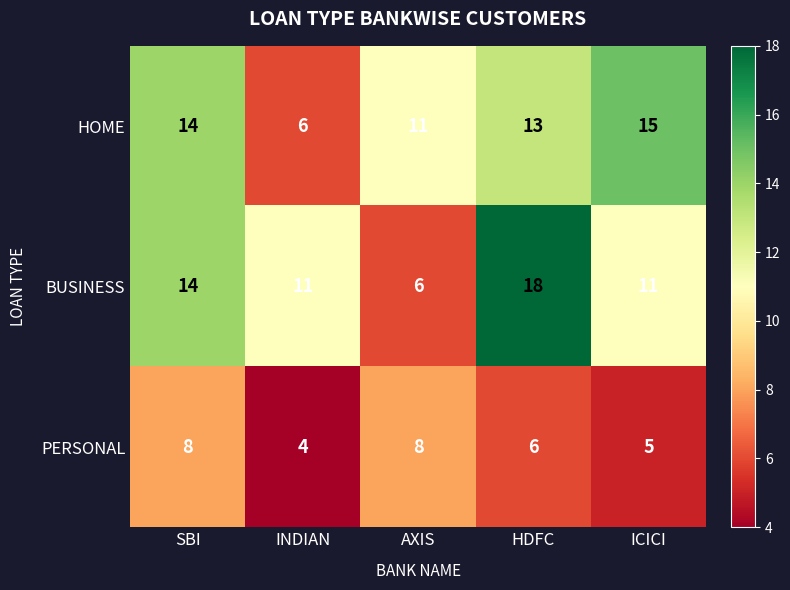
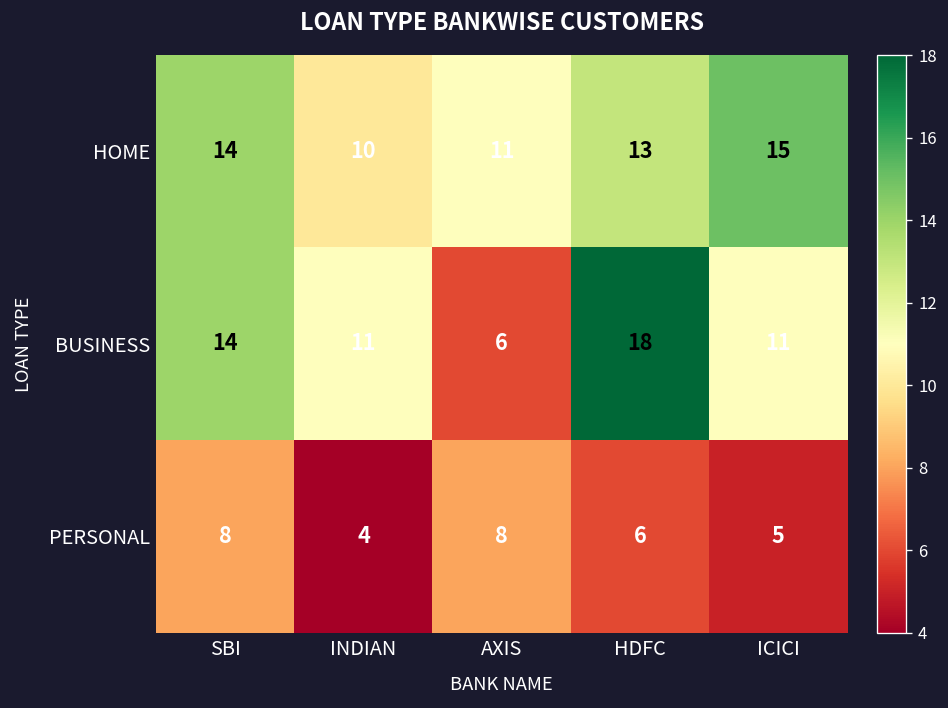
  {
    "HOME": {
      "SBI": 14,
-     "INDIAN": 6,
+     "INDIAN": 10,
      "AXIS": 11,
      "HDFC": 13,
      "ICICI": 15
    },
    "BUSINESS": {
      "SBI": 14,
      "INDIAN": 11,
      "AXIS": 6,
      "HDFC": 18,
      "ICICI": 11
    },
    "PERSONAL": {
      "SBI": 8,
      "INDIAN": 4,
      "AXIS": 8,
      "HDFC": 6,
      "ICICI": 5
    }
  }
